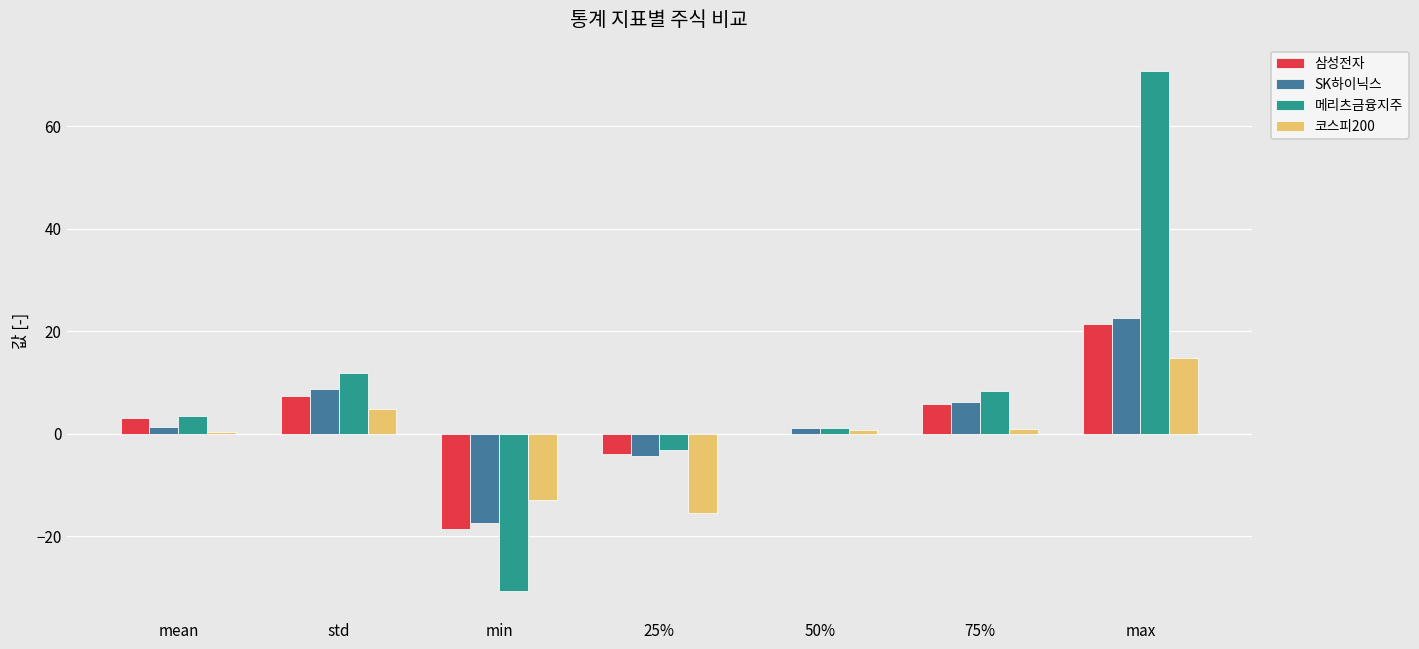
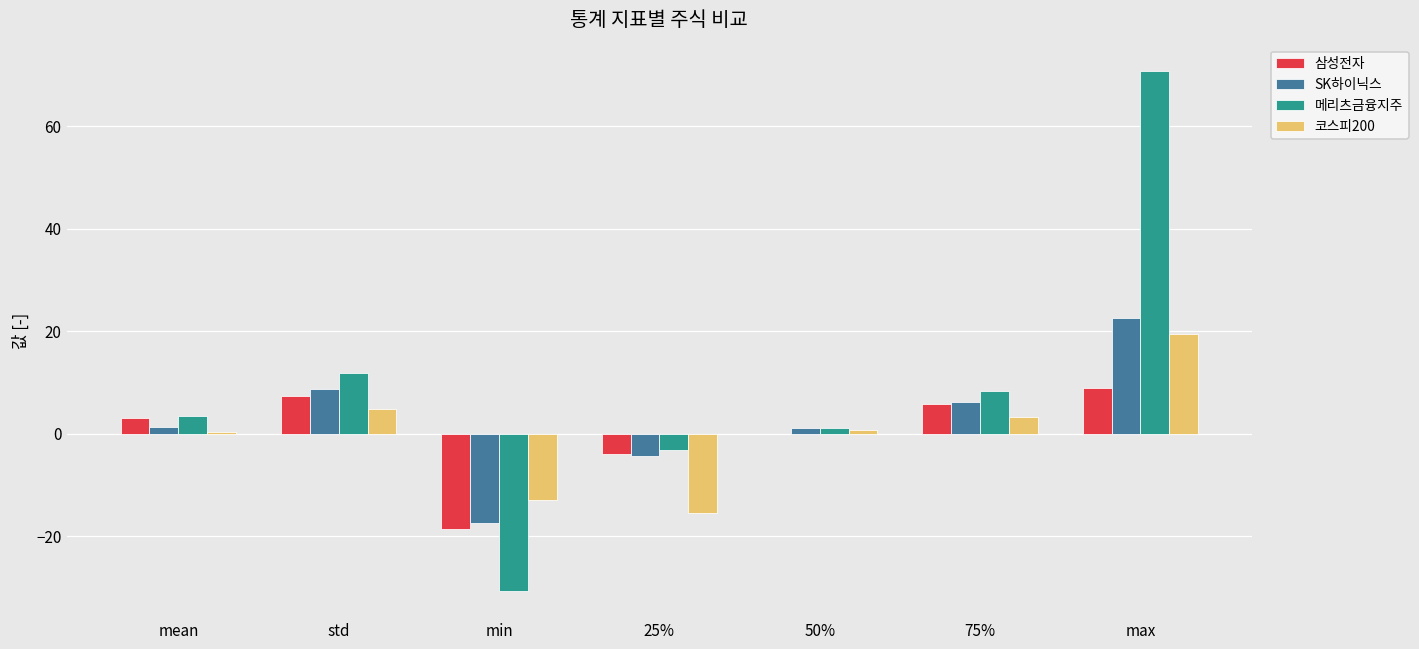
  {
    "삼성전자": {
      "mean": 3,
      "std": 7,
      "min": -19,
      "25%": -4,
      "75%": 6,
-     "max": 21
+     "max": 9
    },
    "코스피200": {
      "std": 5,
      "min": -13,
      "25%": -16,
      "50%": 1,
-     "75%": 1,
-     "max": 15
+     "75%": 3,
+     "max": 20
    }
  }
